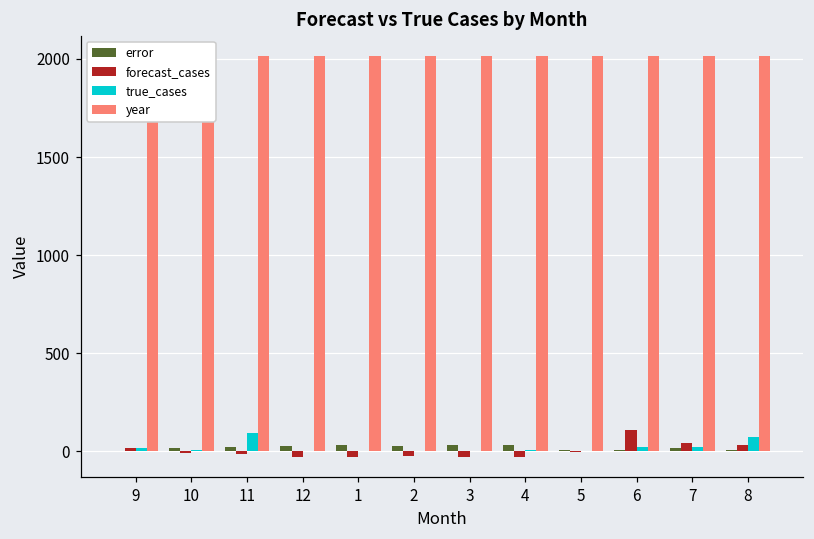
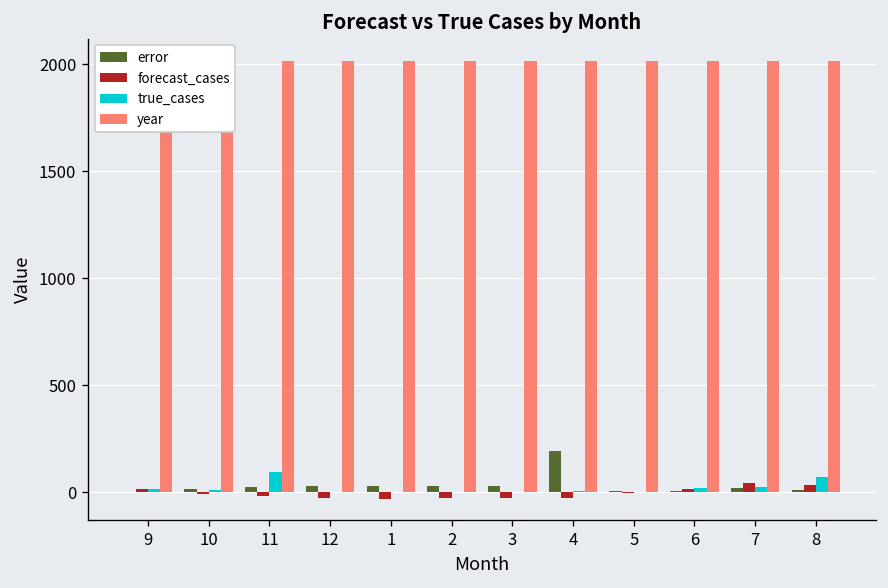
  {
    "error": {
      "10": 20,
      "11": 20,
      "12": 30,
      "1": 30,
      "2": 30,
      "3": 30,
-     "4": 30,
+     "4": 190,
      "7": 20
    },
    "forecast_cases": {
      "9": 20,
      "11": -20,
      "12": -30,
      "1": -30,
      "2": -30,
      "3": -30,
      "4": -30,
-     "6": 110,
+     "6": 20,
      "7": 40,
      "8": 30
    },
    "true_cases": {
      "9": 20,
      "11": 100,
      "6": 20,
      "7": 20,
      "8": 70
    },
    "year": {
      "11": 2020,
      "12": 2020,
      "1": 2020,
      "2": 2020,
      "3": 2020,
      "4": 2020,
      "5": 2020,
      "6": 2020,
      "7": 2020,
      "8": 2020
    }
  }
